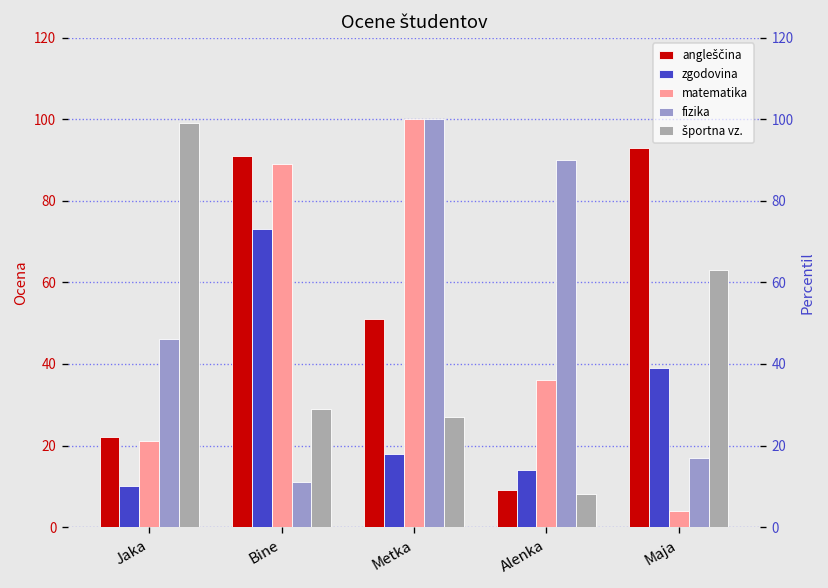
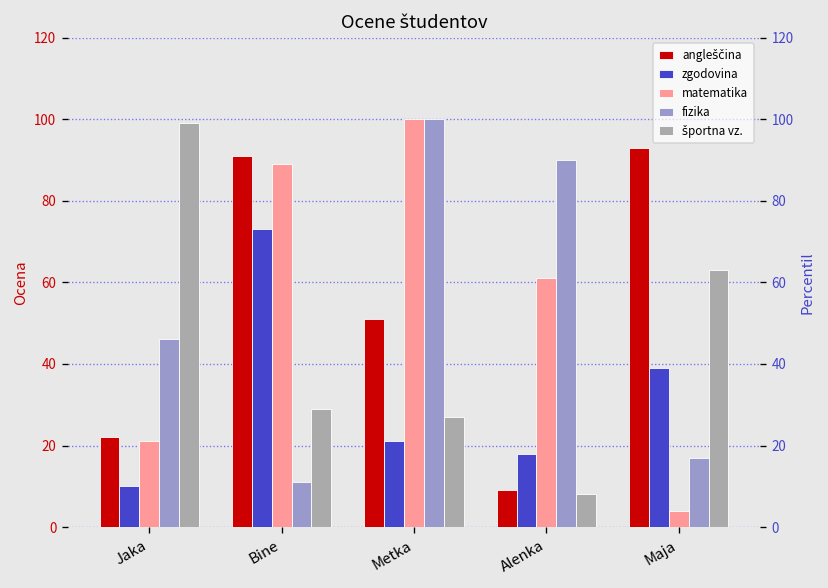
  {
    "angleščina": {
      "Jaka": 22,
      "Bine": 91,
      "Metka": 51,
      "Alenka": 9,
      "Maja": 93
    },
    "zgodovina": {
      "Jaka": 10,
      "Bine": 73,
-     "Metka": 18,
-     "Alenka": 14,
+     "Metka": 21,
+     "Alenka": 18,
      "Maja": 39
    },
    "matematika": {
      "Jaka": 21,
      "Bine": 89,
      "Metka": 100,
-     "Alenka": 36,
+     "Alenka": 61,
      "Maja": 4
    }
  }
